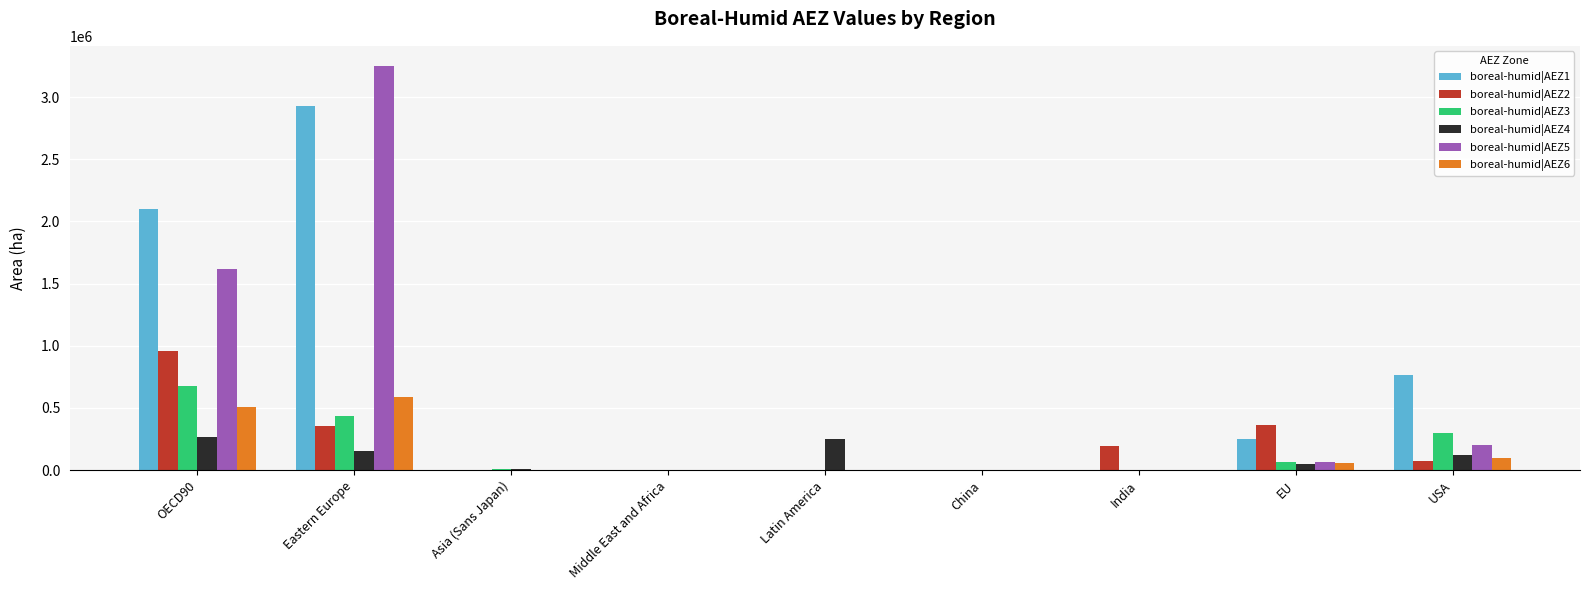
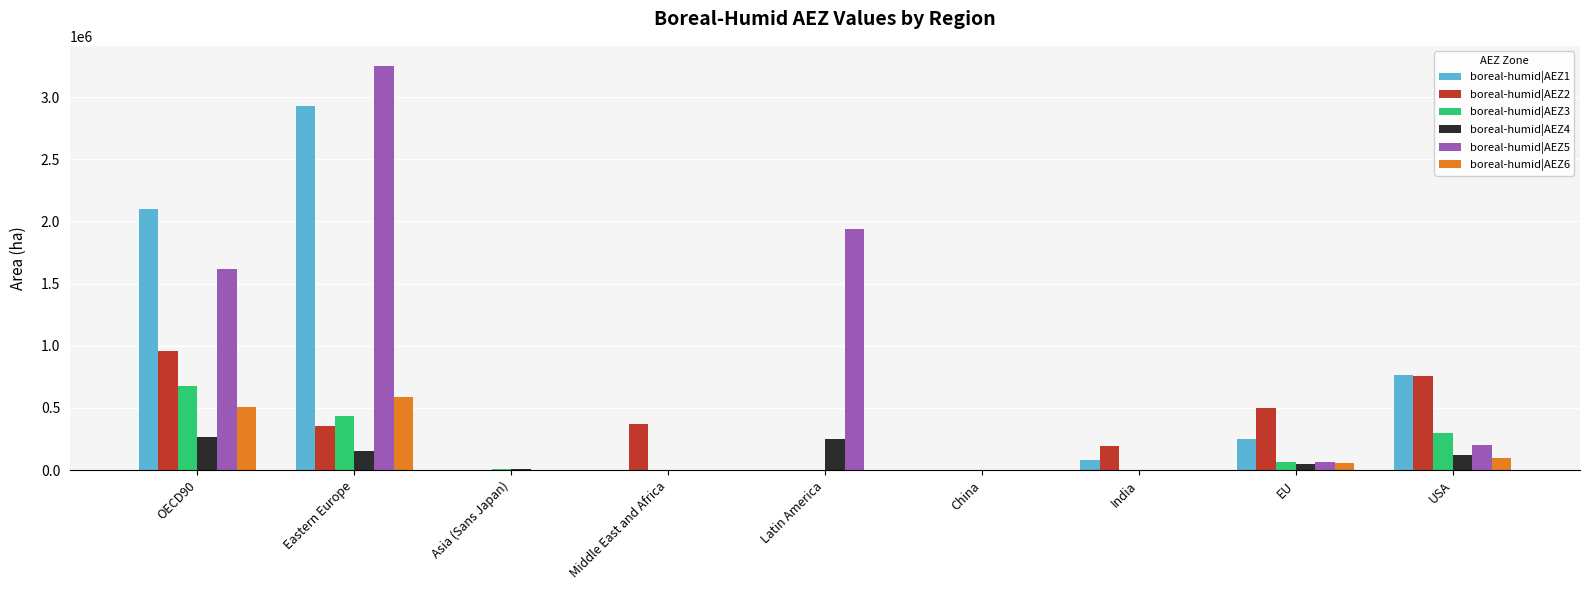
  {
    "boreal-humid|AEZ1": {
      "OECD90": 2100000,
      "Eastern Europe": 2930000,
-     "India": 0,
+     "India": 80000,
      "EU": 250000,
      "USA": 760000
    },
    "boreal-humid|AEZ2": {
      "OECD90": 960000,
      "Eastern Europe": 360000,
-     "Middle East and Africa": 0,
+     "Middle East and Africa": 370000,
      "India": 190000,
-     "EU": 360000,
-     "USA": 80000
+     "EU": 500000,
+     "USA": 760000
    },
    "boreal-humid|AEZ3": {
      "OECD90": 680000,
      "Eastern Europe": 440000,
      "EU": 70000,
      "USA": 300000
    },
    "boreal-humid|AEZ4": {
      "OECD90": 270000,
      "Eastern Europe": 150000,
      "Latin America": 250000,
      "EU": 50000,
      "USA": 130000
    },
    "boreal-humid|AEZ5": {
      "OECD90": 1610000,
      "Eastern Europe": 3250000,
-     "Latin America": 0,
+     "Latin America": 1940000,
      "EU": 70000,
      "USA": 200000
    },
    "boreal-humid|AEZ6": {
      "OECD90": 510000,
      "Eastern Europe": 590000,
      "EU": 60000,
      "USA": 100000
    }
  }
